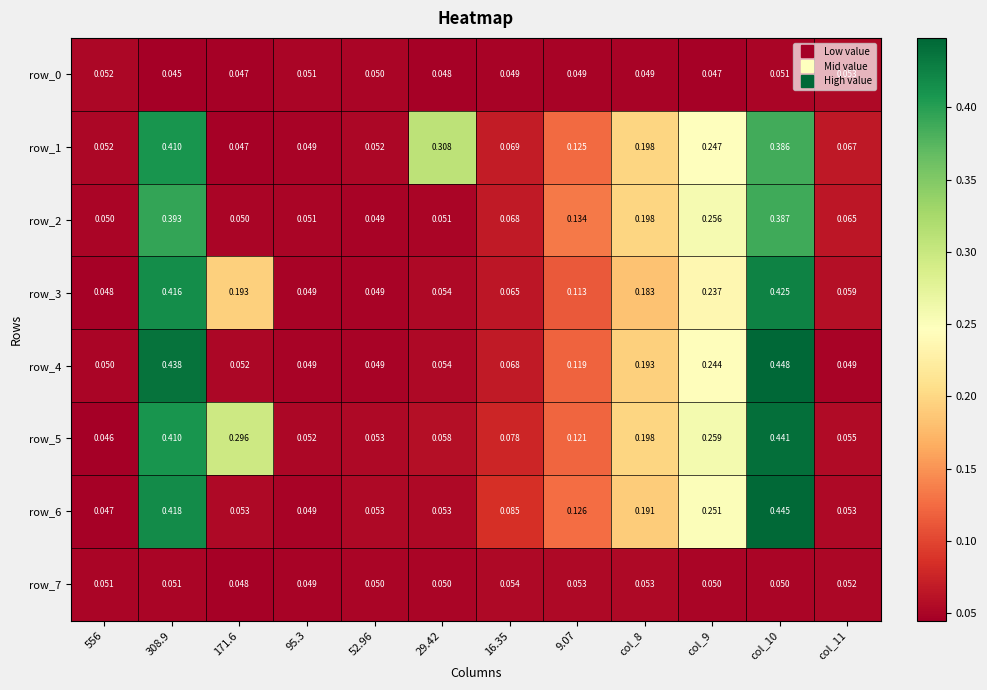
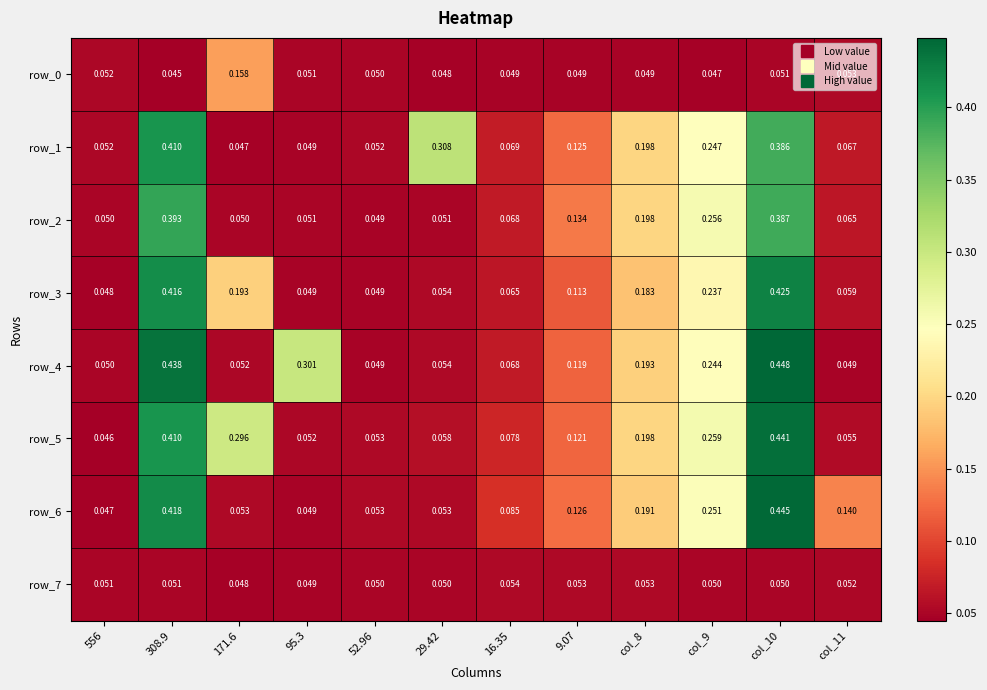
  {
    "row_0": {
      "556": 0.052,
      "308.9": 0.045,
-     "171.6": 0.047,
+     "171.6": 0.158,
      "95.3": 0.051,
      "52.96": 0.050,
      "29.42": 0.048,
      "16.35": 0.049,
      "9.07": 0.049,
      "col_8": 0.049,
      "col_9": 0.047,
      "col_10": 0.051
    },
    "row_1": {
      "556": 0.052,
      "308.9": 0.410,
      "171.6": 0.047,
      "95.3": 0.049,
      "52.96": 0.052,
      "29.42": 0.308,
      "16.35": 0.069,
      "9.07": 0.125,
      "col_8": 0.198,
      "col_9": 0.247,
      "col_10": 0.386,
      "col_11": 0.067
    },
    "row_2": {
      "556": 0.050,
      "308.9": 0.393,
      "171.6": 0.050,
      "95.3": 0.051,
      "52.96": 0.049,
      "29.42": 0.051,
      "16.35": 0.068,
      "9.07": 0.134,
      "col_8": 0.198,
      "col_9": 0.256,
      "col_10": 0.387,
      "col_11": 0.065
    },
    "row_3": {
      "556": 0.048,
      "308.9": 0.416,
      "171.6": 0.193,
      "95.3": 0.049,
      "52.96": 0.049,
      "29.42": 0.054,
      "16.35": 0.065,
      "9.07": 0.113,
      "col_8": 0.183,
      "col_9": 0.237,
      "col_10": 0.425,
      "col_11": 0.059
    },
    "row_4": {
      "556": 0.050,
      "308.9": 0.438,
      "171.6": 0.052,
-     "95.3": 0.049,
+     "95.3": 0.301,
      "52.96": 0.049,
      "29.42": 0.054,
      "16.35": 0.068,
      "9.07": 0.119,
      "col_8": 0.193,
      "col_9": 0.244,
      "col_10": 0.448,
      "col_11": 0.049
    },
    "row_5": {
      "556": 0.046,
      "308.9": 0.410,
      "171.6": 0.296,
      "95.3": 0.052,
      "52.96": 0.053,
      "29.42": 0.058,
      "16.35": 0.078,
      "9.07": 0.121,
      "col_8": 0.198,
      "col_9": 0.259,
      "col_10": 0.441,
      "col_11": 0.055
    },
    "row_6": {
      "556": 0.047,
      "308.9": 0.418,
      "171.6": 0.053,
      "95.3": 0.049,
      "52.96": 0.053,
      "29.42": 0.053,
      "16.35": 0.085,
      "9.07": 0.126,
      "col_8": 0.191,
      "col_9": 0.251,
      "col_10": 0.445,
-     "col_11": 0.053
+     "col_11": 0.140
    },
    "row_7": {
      "556": 0.051,
      "308.9": 0.051,
      "171.6": 0.048,
      "95.3": 0.049,
      "52.96": 0.050,
      "29.42": 0.050,
      "16.35": 0.054,
      "9.07": 0.053,
      "col_8": 0.053,
      "col_9": 0.050,
      "col_10": 0.050,
      "col_11": 0.052
    }
  }
